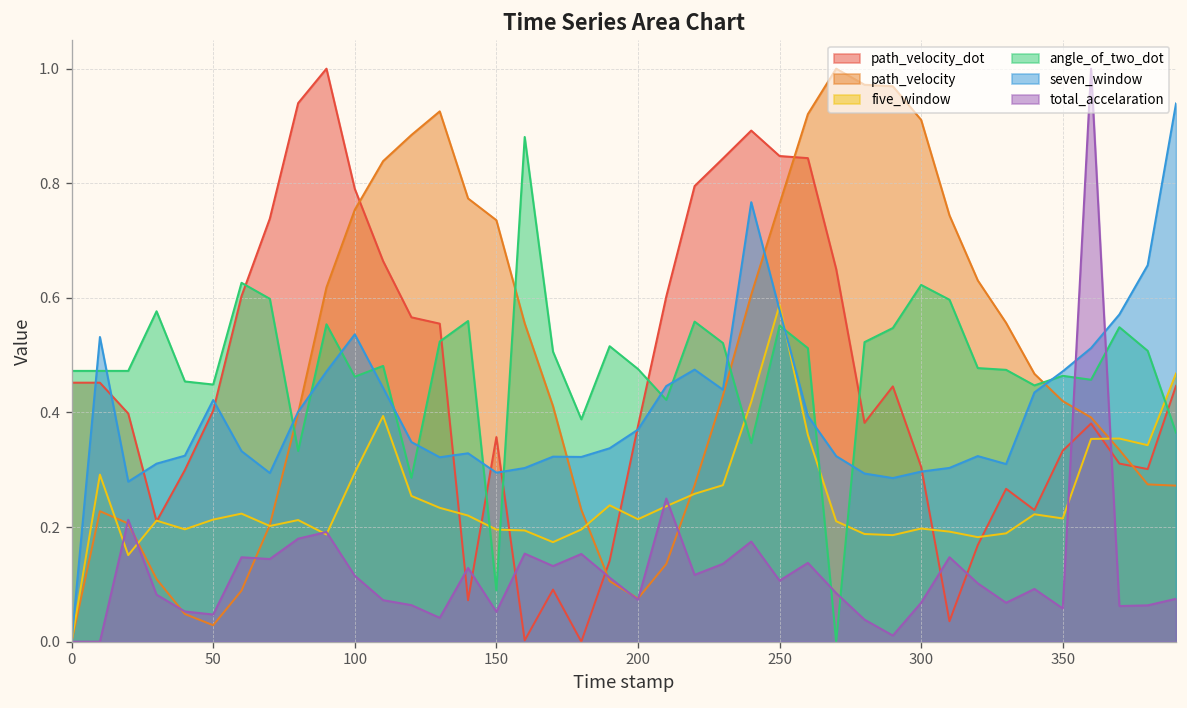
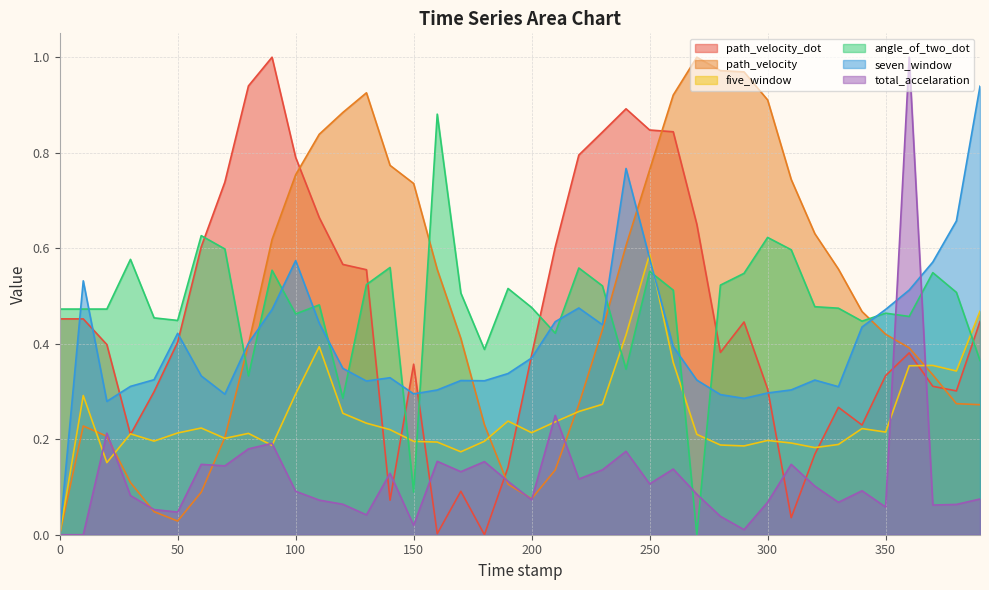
  {
    "angle_of_two_dot": {
      "0": 0.47,
      "50": 0.45,
      "100": 0.46,
      "150": 0.09,
      "200": 0.48,
      "250": 0.55,
      "300": 0.62,
      "350": 0.46
    },
    "seven_window": {
      "50": 0.42,
-     "100": 0.54,
+     "100": 0.57,
      "150": 0.29,
      "200": 0.37,
      "250": 0.58,
      "300": 0.30,
      "350": 0.47
    },
    "total_accelaration": {
      "50": 0.05,
-     "100": 0.12,
-     "150": 0.05,
+     "100": 0.09,
+     "150": 0.02,
      "250": 0.11,
      "300": 0.07,
      "350": 0.06
    }
  }
